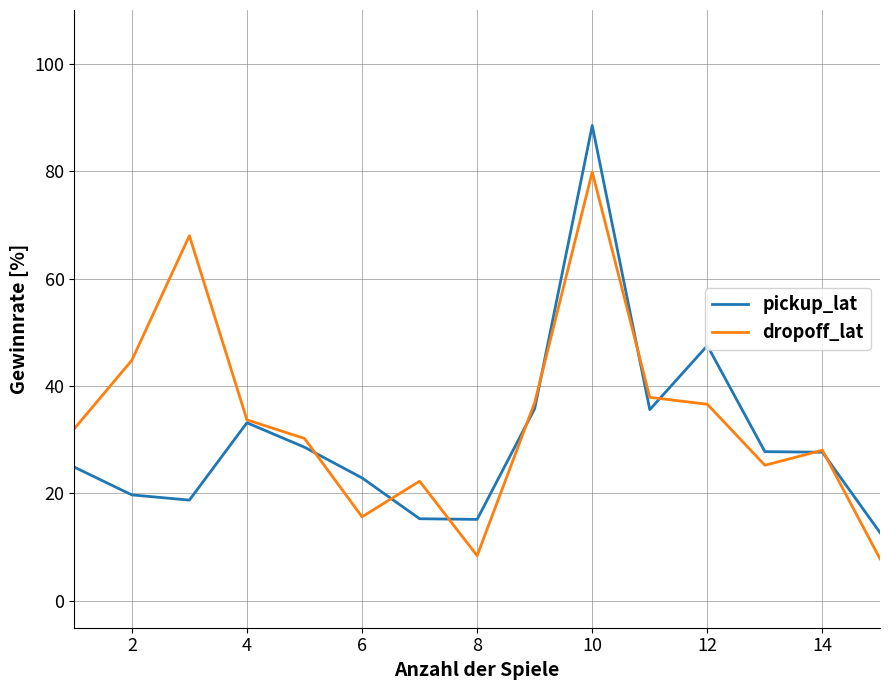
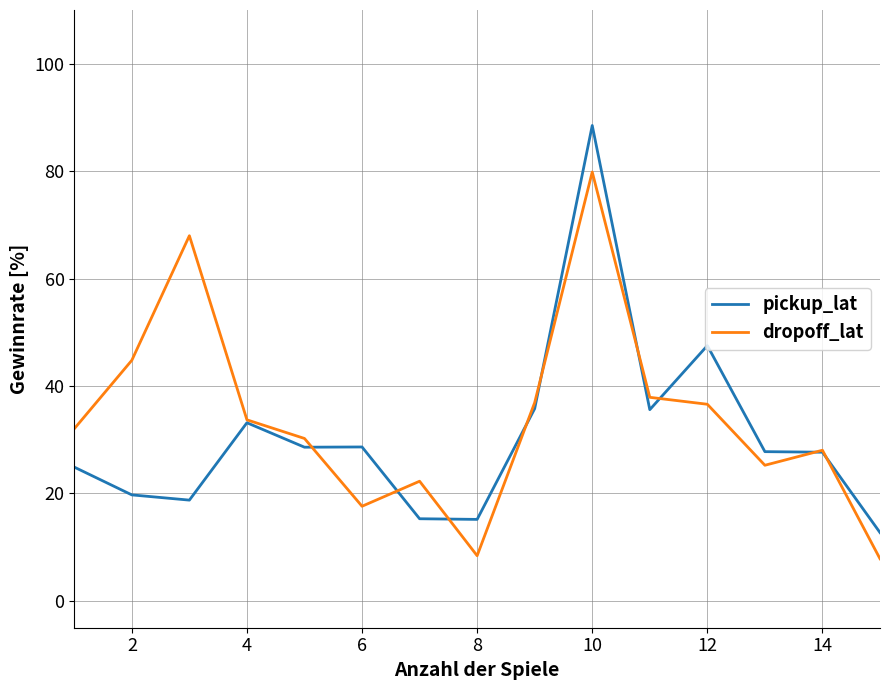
  {
    "pickup_lat": {
      "2": 20,
      "4": 33,
-     "6": 23,
+     "6": 29,
      "8": 15,
      "10": 89
    },
    "dropoff_lat": {
      "2": 45,
      "4": 34,
-     "6": 16,
+     "6": 18,
      "8": 8,
      "10": 80,
      "12": 37
    }
  }
